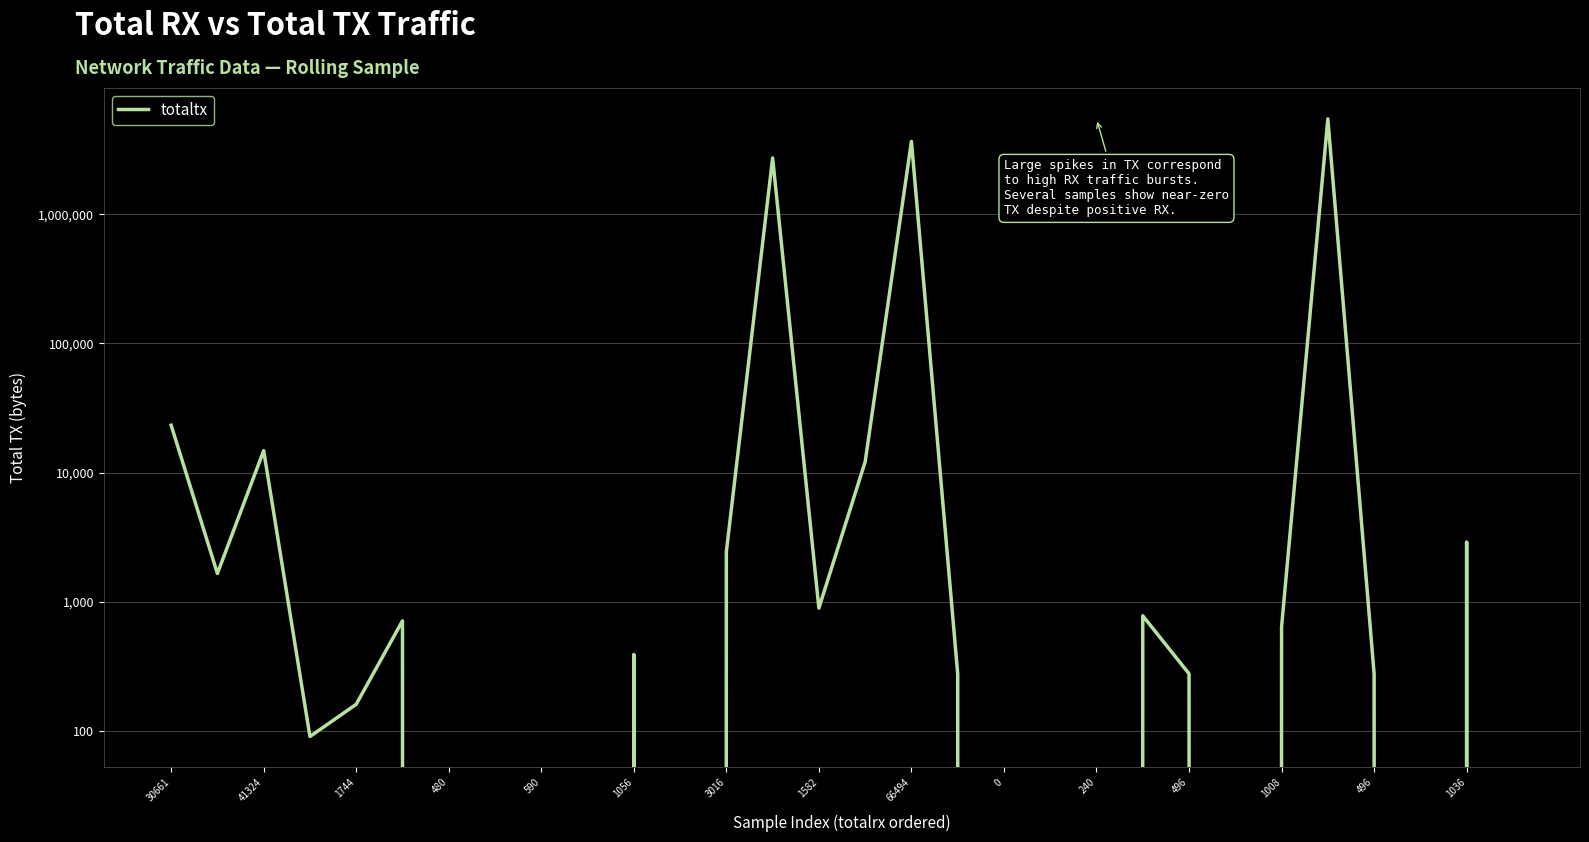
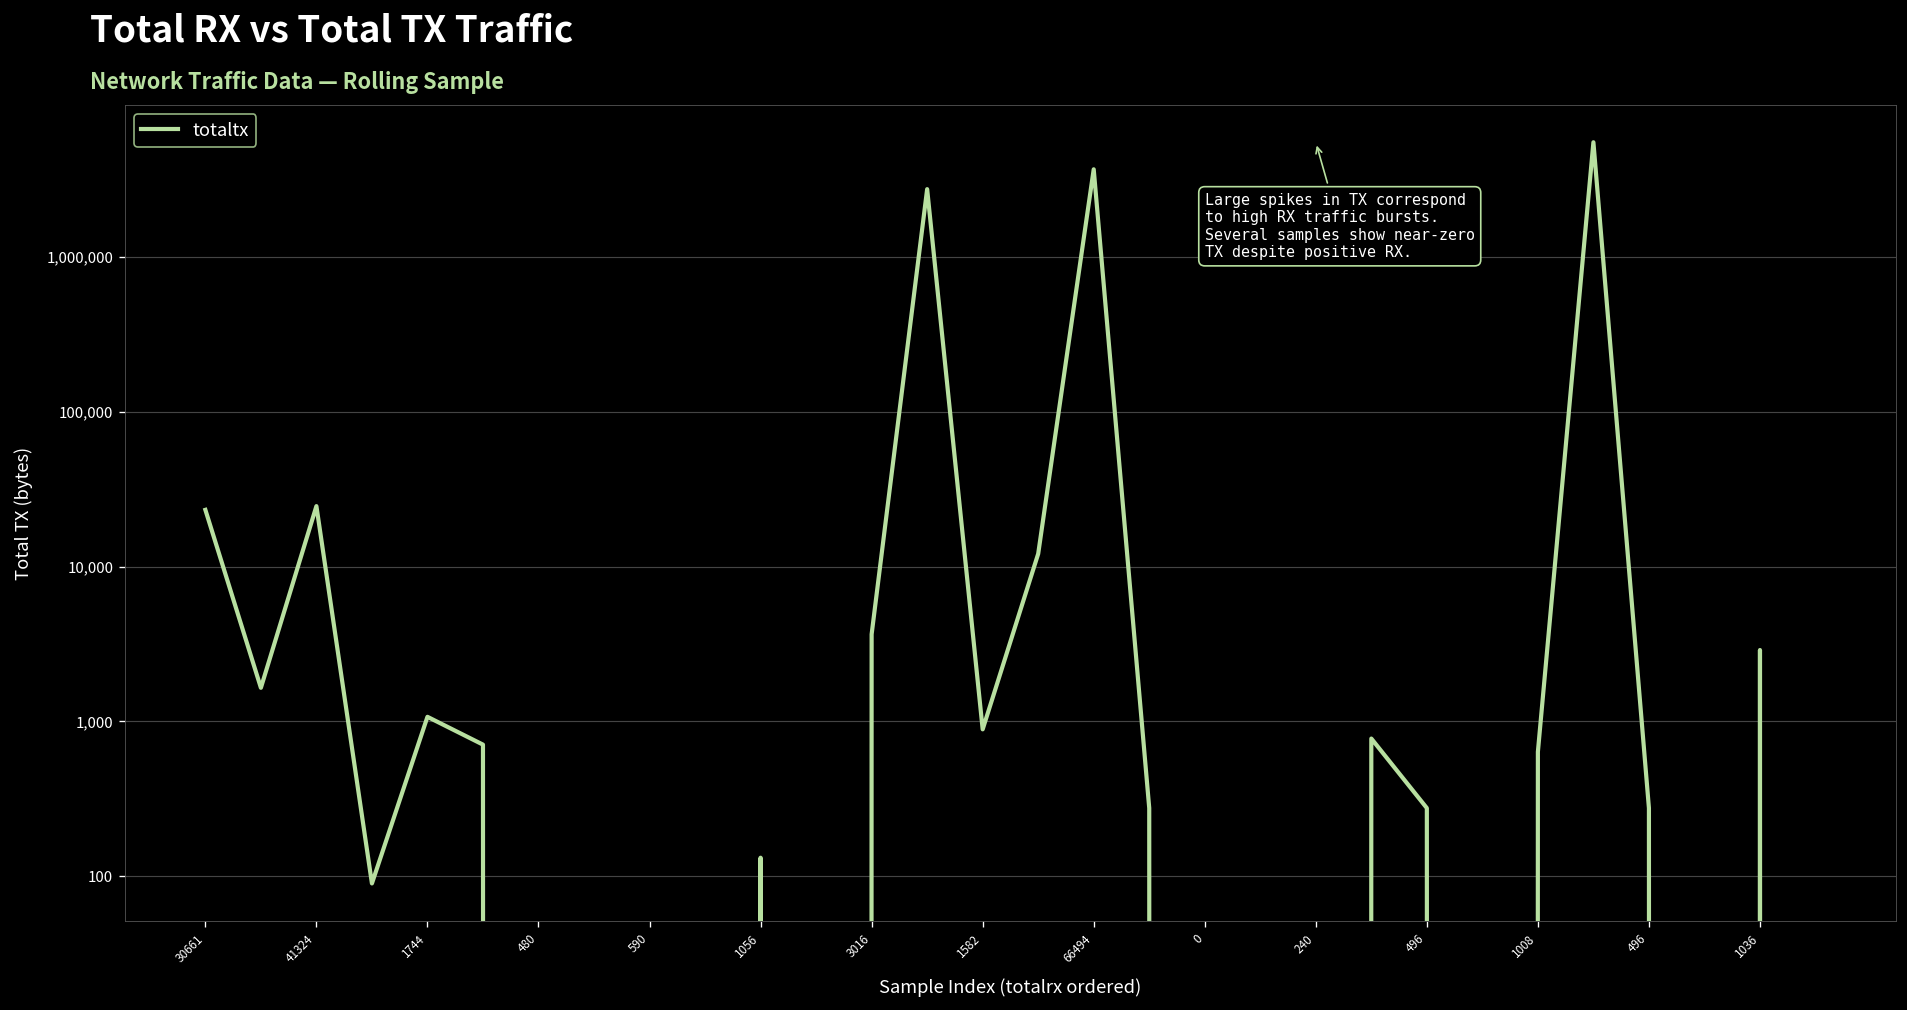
  {
    "30661": "23,000",
-   "41324": "15,000",
-   "1744": "160",
-   "1056": "390",
-   "3016": "2,400",
+   "41324": "25,000",
+   "1744": "1,100",
+   "1056": "130",
+   "3016": "3,700",
    "1582": "900",
    "66494": "3,700,000",
    "1008": "600",
    "1036": "2,900"
  }
